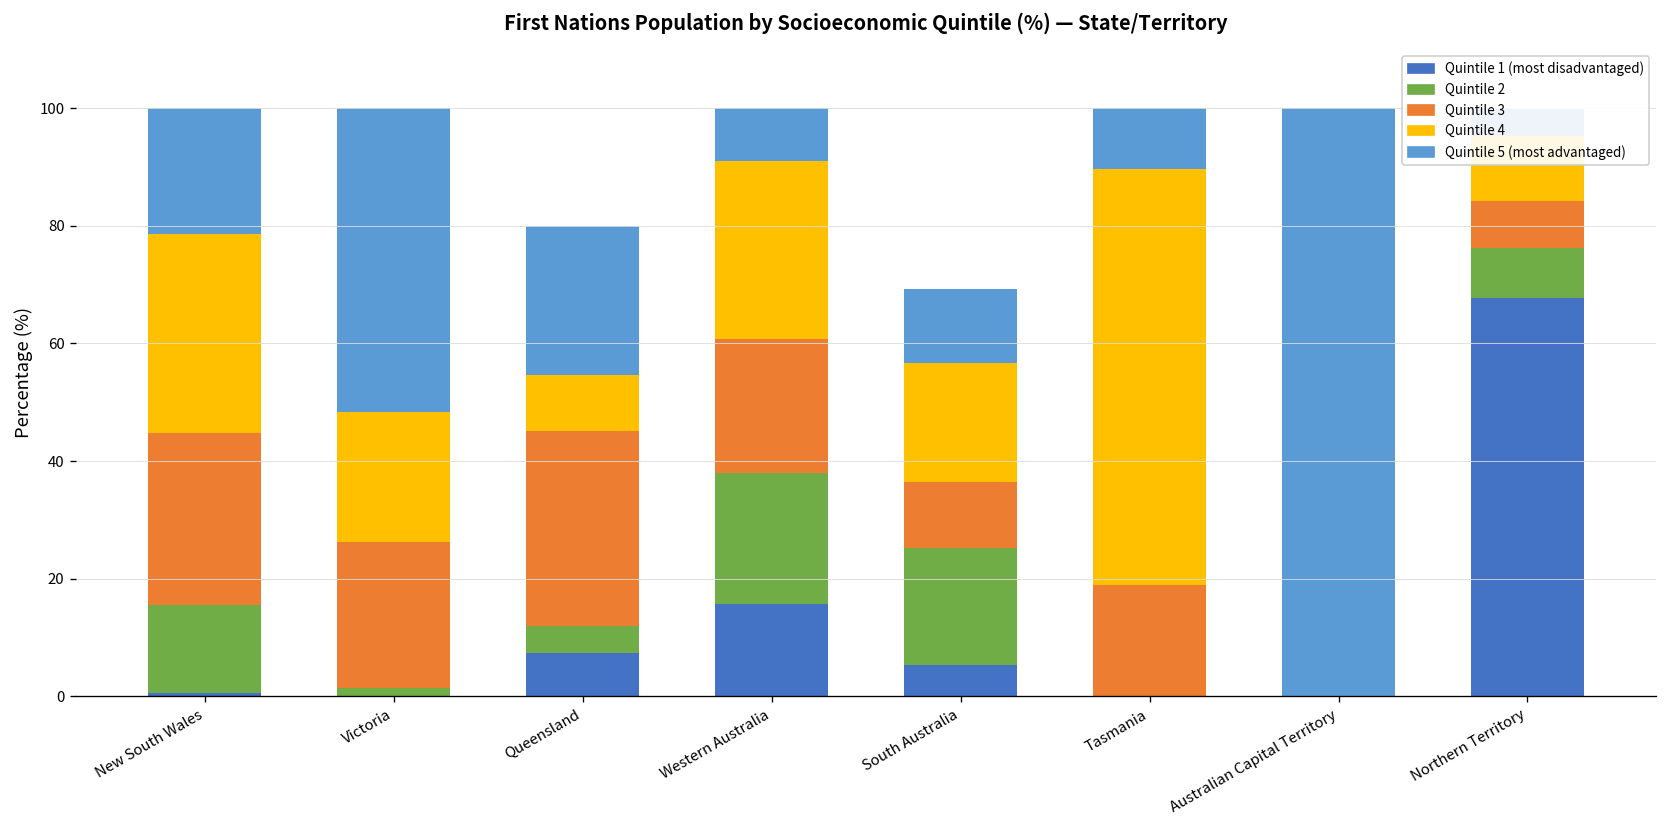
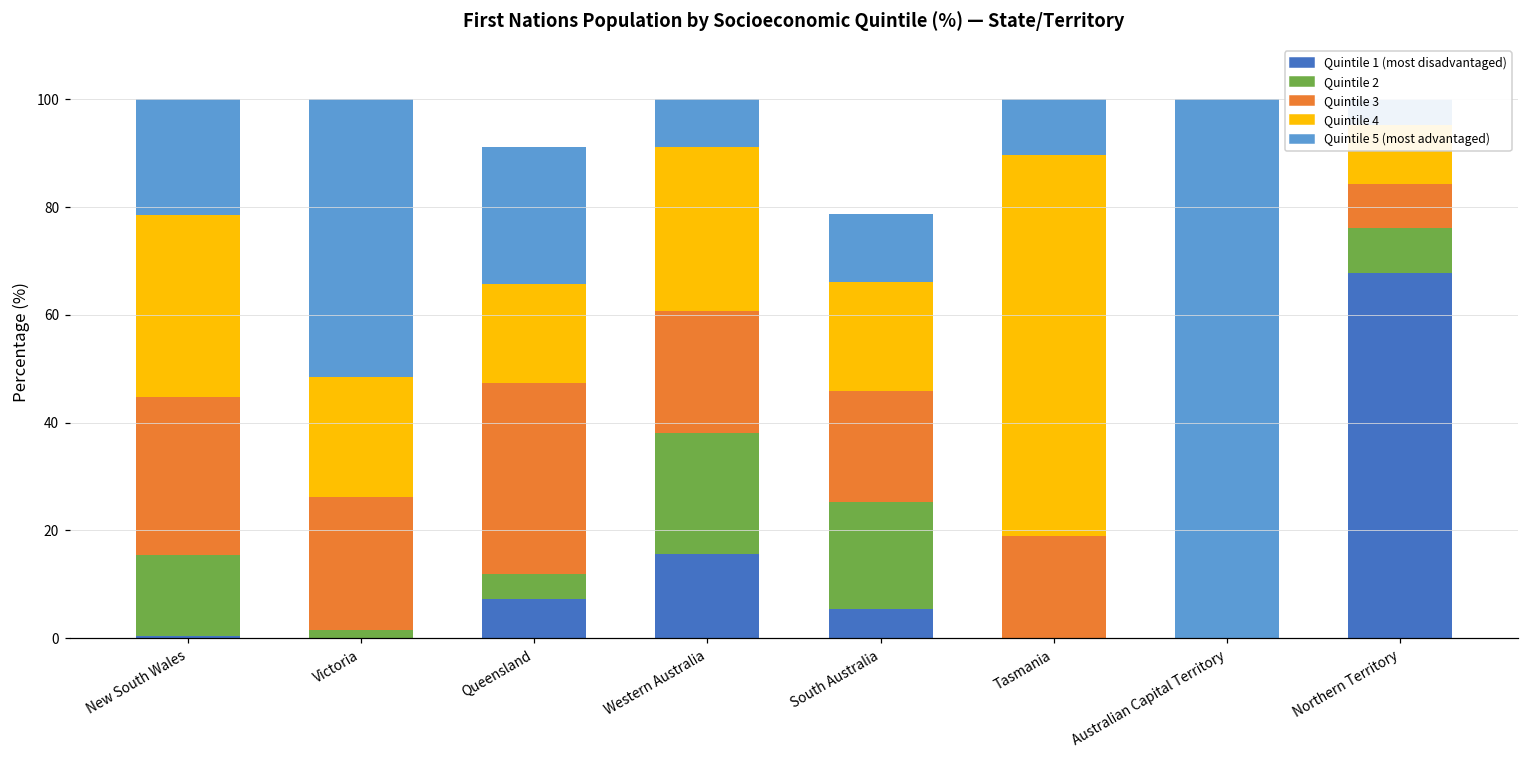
  {
    "Quintile 2": {
      "New South Wales": 15,
      "Victoria": 2,
      "Queensland": 5,
      "Western Australia": 22,
      "South Australia": 20,
      "Tasmania": 0,
      "Australian Capital Territory": 0,
      "Northern Territory": 9
    },
    "Quintile 3": {
      "New South Wales": 29,
      "Victoria": 25,
-     "Queensland": 33,
+     "Queensland": 35,
      "Western Australia": 23,
-     "South Australia": 11,
+     "South Australia": 21,
      "Tasmania": 19,
      "Australian Capital Territory": 0,
      "Northern Territory": 8
    },
    "Quintile 4": {
      "New South Wales": 34,
      "Victoria": 22,
-     "Queensland": 9,
+     "Queensland": 18,
      "Western Australia": 30,
      "South Australia": 20,
      "Tasmania": 71,
      "Australian Capital Territory": 0
    }
  }
